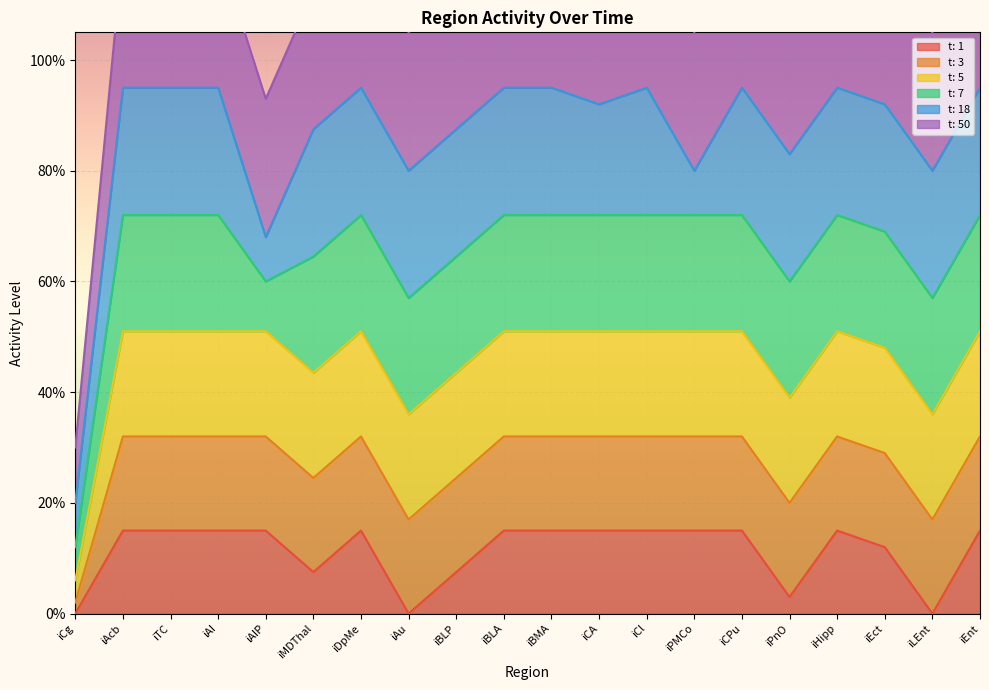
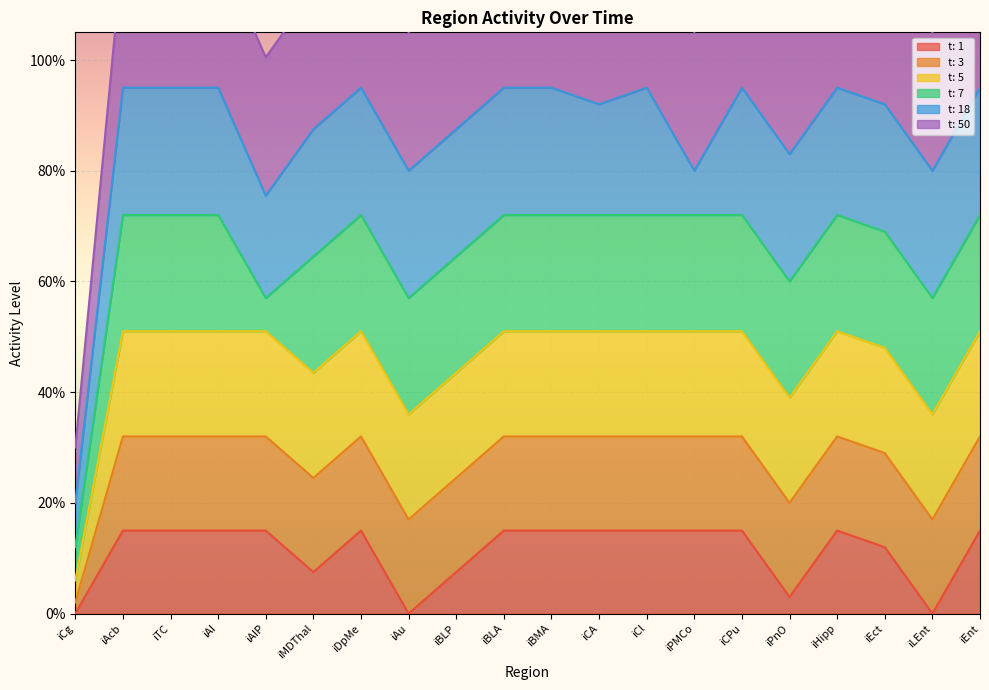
  {
    "t: 5": {
      "iCg": "4%",
      "iAcb": "19%",
      "iTC": "19%",
      "iAI": "19%",
      "iAIP": "19%",
      "iMDThal": "19%",
      "iDpMe": "19%",
      "iAu": "19%",
      "iBLP": "19%",
      "iBLA": "19%",
      "iBMA": "19%",
      "iCA": "19%",
      "iCl": "19%",
      "iPMCo": "19%",
      "iCPu": "19%",
      "iPnO": "19%",
      "iHipp": "19%",
      "iEct": "19%",
      "iLEnt": "19%",
      "iEnt": "19%"
    },
    "t: 7": {
      "iCg": "6%",
      "iAcb": "21%",
      "iTC": "21%",
      "iAI": "21%",
-     "iAIP": "9%",
+     "iAIP": "6%",
      "iMDThal": "21%",
      "iDpMe": "21%",
      "iAu": "21%",
      "iBLP": "21%",
      "iBLA": "21%",
      "iBMA": "21%",
      "iCA": "21%",
      "iCl": "21%",
      "iPMCo": "21%",
      "iCPu": "21%",
      "iPnO": "21%",
      "iHipp": "21%",
      "iEct": "21%",
      "iLEnt": "21%",
      "iEnt": "21%"
    },
    "t: 18": {
      "iCg": "8%",
      "iAcb": "23%",
      "iTC": "23%",
      "iAI": "23%",
-     "iAIP": "8%",
+     "iAIP": "18%",
      "iMDThal": "23%",
      "iDpMe": "23%",
      "iAu": "23%",
      "iBLP": "23%",
      "iBLA": "23%",
      "iBMA": "23%",
      "iCA": "20%",
      "iCl": "23%",
      "iPMCo": "8%",
      "iCPu": "23%",
      "iPnO": "23%",
      "iHipp": "23%",
      "iEct": "23%",
      "iLEnt": "23%",
      "iEnt": "23%"
    },
    "t: 50": {
      "iCg": "10%",
      "iAIP": "25%",
      "iAu": "25%",
      "iPMCo": "25%",
      "iLEnt": "25%"
    }
  }
